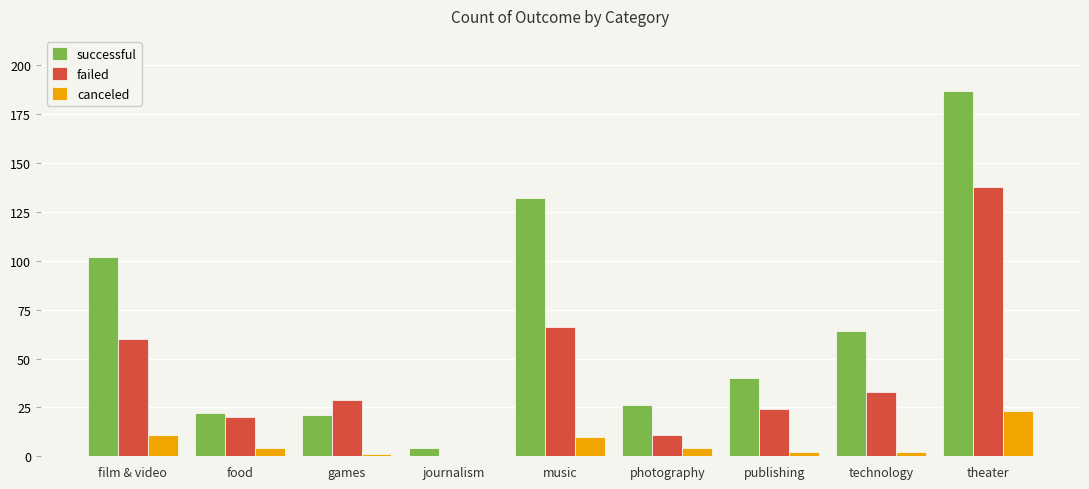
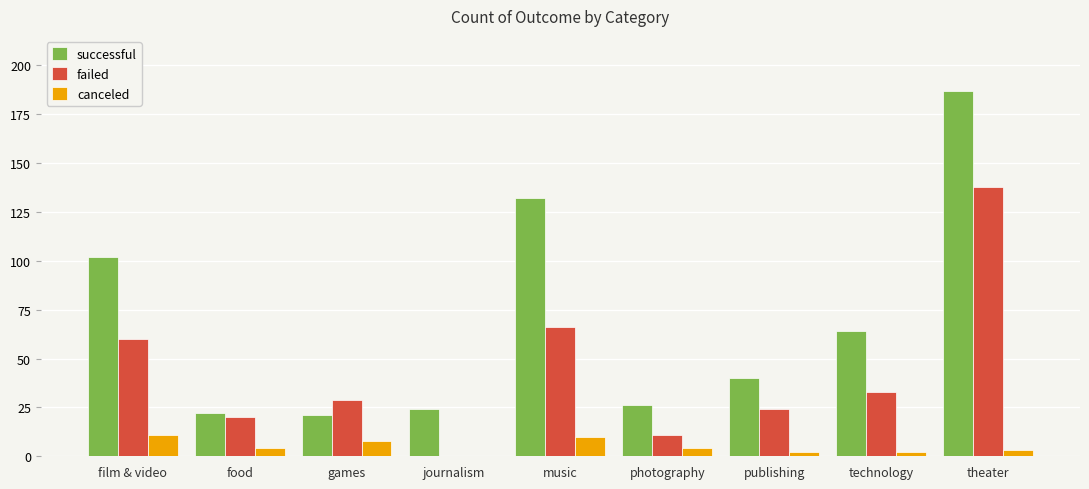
  {
    "successful": {
      "film & video": 102,
      "food": 22,
      "games": 21,
-     "journalism": 4,
+     "journalism": 24,
      "music": 132,
      "photography": 26,
      "publishing": 40,
      "technology": 64,
      "theater": 187
    },
    "failed": {
      "film & video": 60,
      "food": 20,
      "games": 29,
      "journalism": 0,
      "music": 66,
      "photography": 11,
      "publishing": 24,
      "technology": 33,
      "theater": 138
    },
    "canceled": {
      "film & video": 11,
      "food": 4,
-     "games": 1,
+     "games": 8,
      "journalism": 0,
      "music": 10,
      "photography": 4,
      "publishing": 2,
      "technology": 2,
-     "theater": 23
+     "theater": 3
    }
  }
